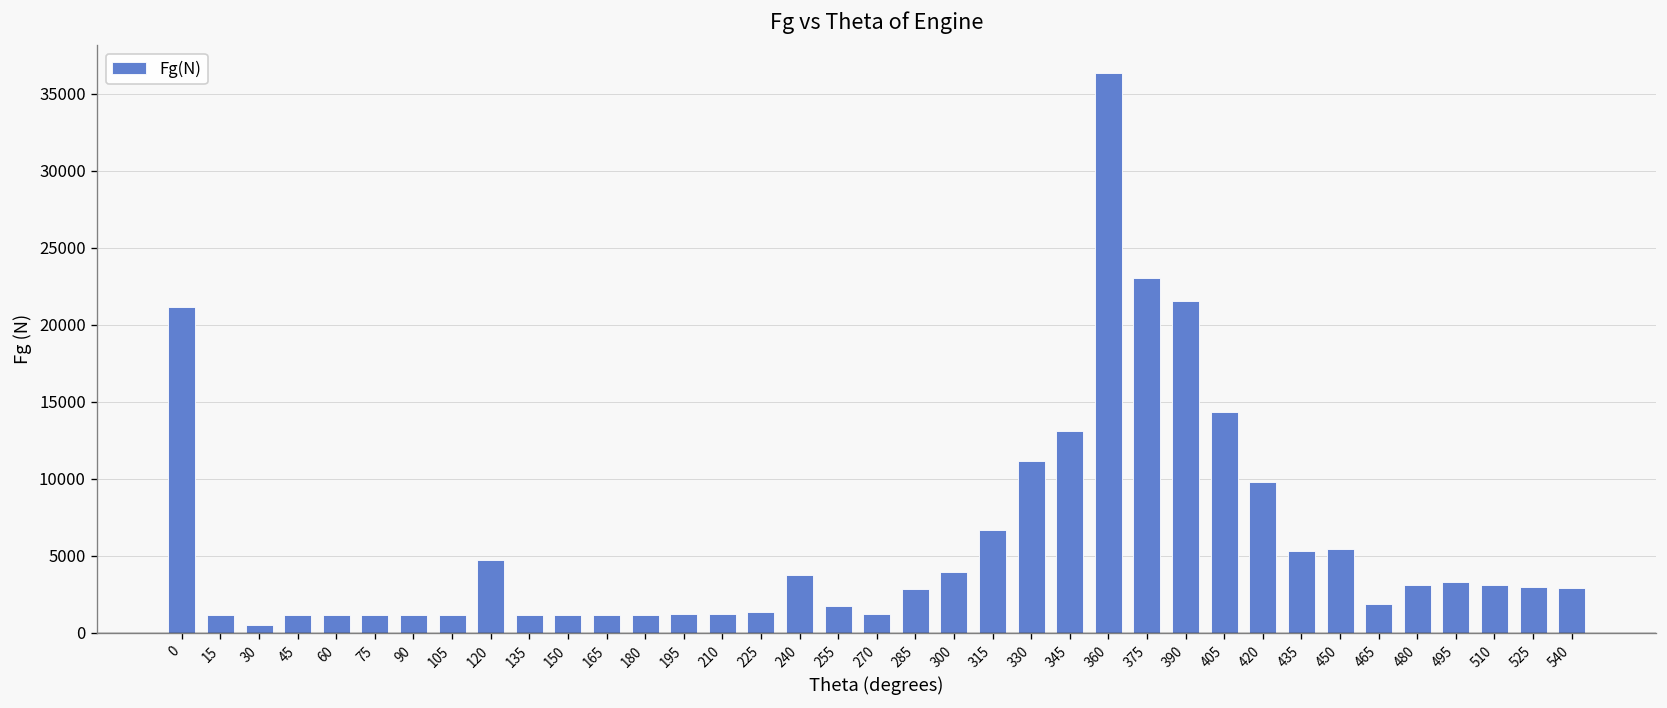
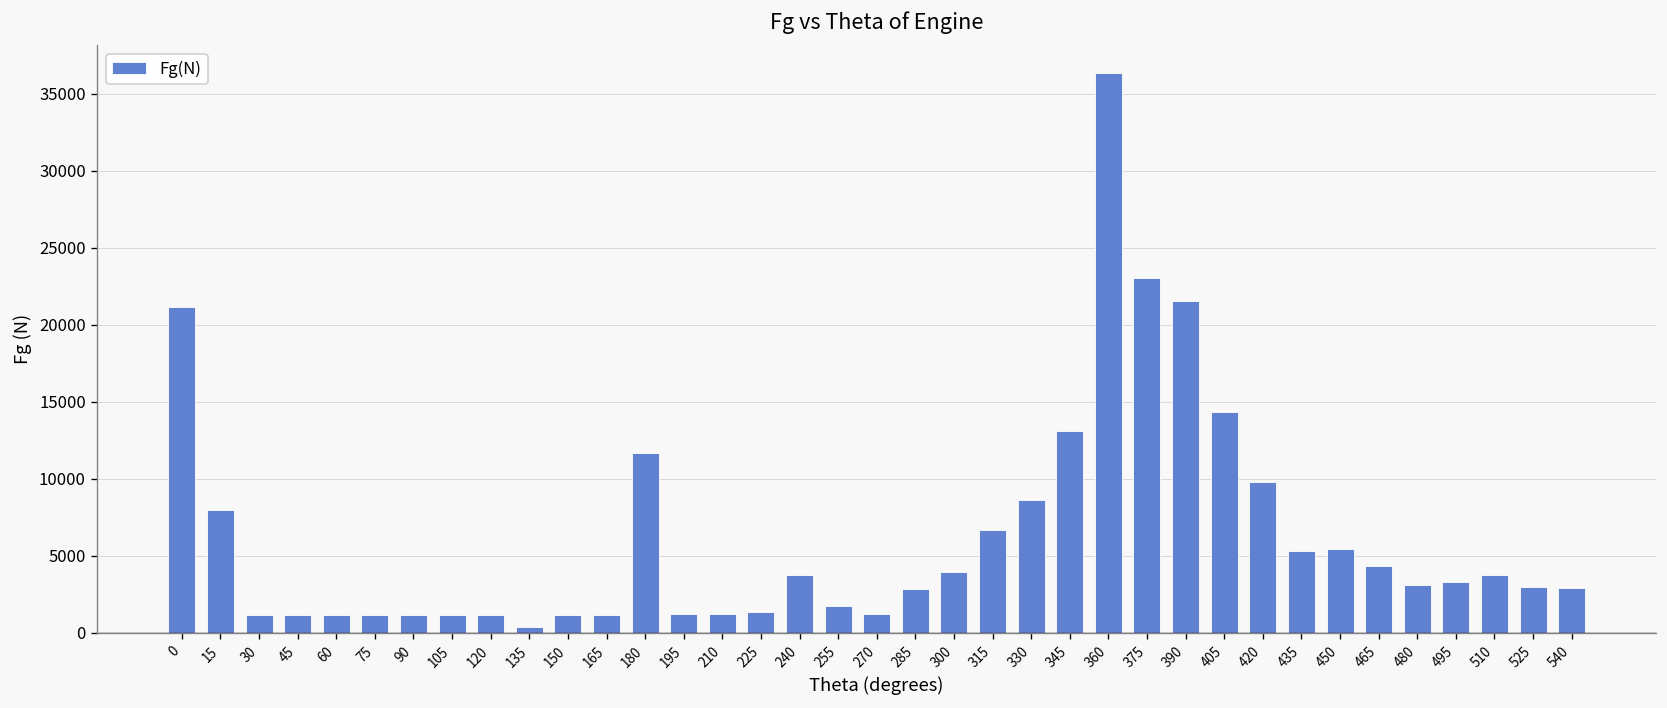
  {
    "0": 21100,
-   "15": 1200,
-   "30": 500,
+   "15": 7900,
+   "30": 1200,
    "45": 1200,
    "60": 1200,
    "75": 1200,
    "90": 1200,
    "105": 1200,
-   "120": 4700,
-   "135": 1200,
+   "120": 1200,
+   "135": 400,
    "150": 1200,
    "165": 1200,
-   "180": 1200,
+   "180": 11600,
    "195": 1200,
    "210": 1200,
    "225": 1300,
    "240": 3800,
    "255": 1700,
    "270": 1200,
    "285": 2900,
    "300": 3900,
    "315": 6700,
-   "330": 11100,
+   "330": 8600,
    "345": 13100,
    "360": 36300,
    "375": 23000,
    "390": 21600,
    "405": 14300,
    "420": 9800,
    "435": 5300,
    "450": 5400,
-   "465": 1900,
+   "465": 4300,
    "480": 3100,
    "495": 3300,
-   "510": 3100,
+   "510": 3800,
    "525": 3000,
    "540": 2900
  }
